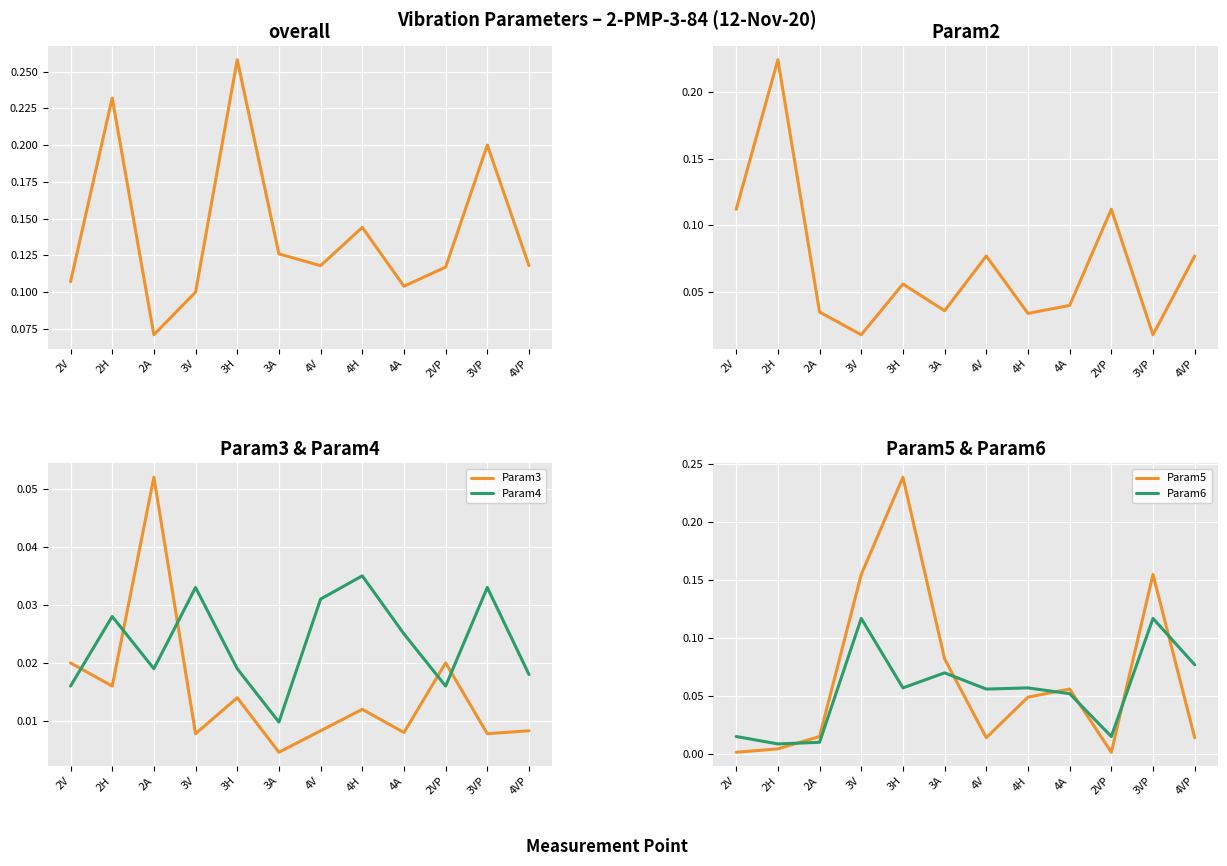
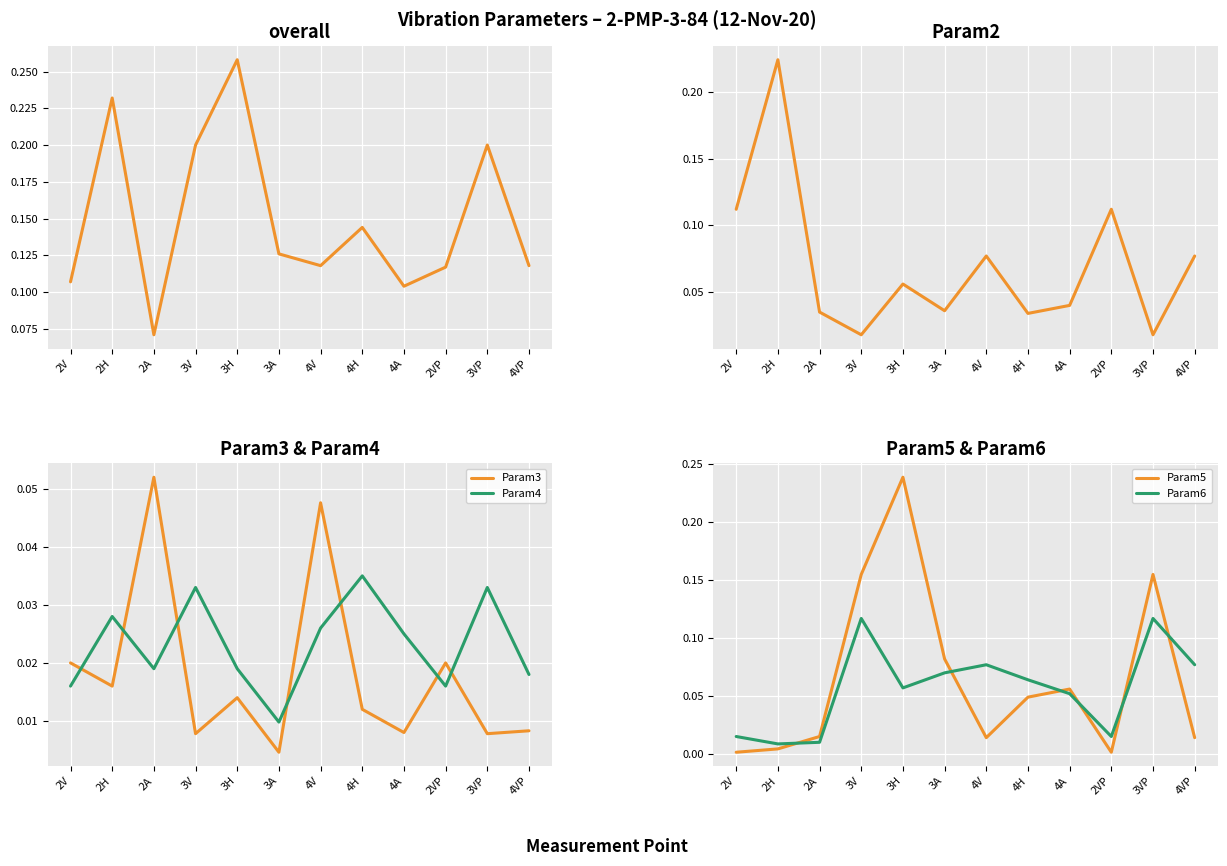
  {
    "overall": {
      "2V": 0.107,
      "2H": 0.232,
      "2A": 0.071,
-     "3V": 0.1,
+     "3V": 0.2,
      "3H": 0.258,
      "3A": 0.126,
      "4V": 0.118,
      "4H": 0.144,
      "4A": 0.104,
      "2VP": 0.117,
      "3VP": 0.2,
      "4VP": 0.118
    },
    "Param2": {
      "2V": 0.112,
      "2H": 0.224,
      "2A": 0.035,
      "3V": 0.018,
      "3H": 0.056,
      "3A": 0.036,
      "4V": 0.077,
      "4H": 0.034,
      "4A": 0.040,
      "2VP": 0.112,
      "3VP": 0.018,
      "4VP": 0.077
    },
    "Param3 & Param4": {
      "Param3": {
        "2V": 0.020,
        "2H": 0.016,
        "2A": 0.052,
        "3V": 0.008,
        "3H": 0.014,
        "3A": 0.005,
-       "4V": 0.008,
+       "4V": 0.048,
        "4H": 0.012,
        "4A": 0.008,
        "2VP": 0.020,
        "3VP": 0.008,
        "4VP": 0.008
      },
      "Param4": {
        "2V": 0.016,
        "2H": 0.028,
        "2A": 0.019,
        "3V": 0.033,
        "3H": 0.019,
        "3A": 0.010,
-       "4V": 0.031,
+       "4V": 0.026,
        "4H": 0.035,
        "4A": 0.025,
        "2VP": 0.016,
        "3VP": 0.033,
        "4VP": 0.018
      }
    },
    "Param5 & Param6": {
      "Param5": {
        "2V": 0.001,
        "2H": 0.004,
        "2A": 0.015,
        "3V": 0.155,
        "3H": 0.239,
        "3A": 0.082,
        "4V": 0.014,
        "4H": 0.049,
        "4A": 0.056,
        "2VP": 0.001,
        "3VP": 0.155,
        "4VP": 0.014
      },
      "Param6": {
        "2V": 0.015,
        "2H": 0.009,
        "2A": 0.010,
        "3V": 0.117,
        "3H": 0.057,
        "3A": 0.070,
-       "4V": 0.056,
-       "4H": 0.057,
+       "4V": 0.077,
+       "4H": 0.064,
        "4A": 0.052,
        "2VP": 0.015,
        "3VP": 0.117,
        "4VP": 0.077
      }
    }
  }
